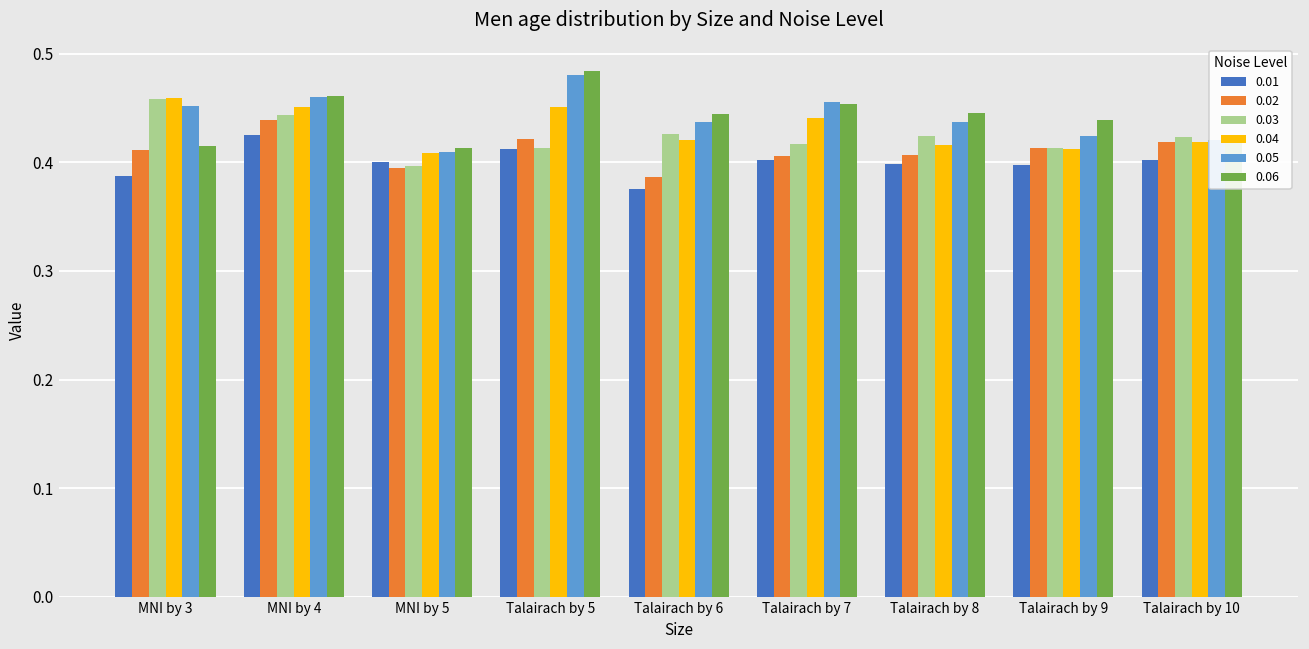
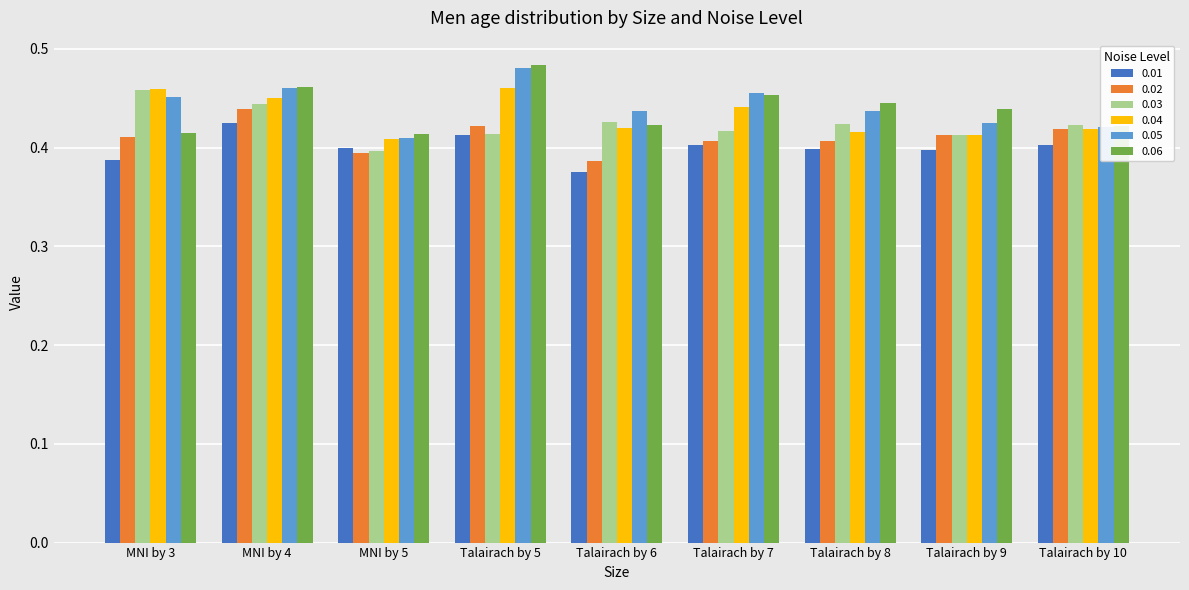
  {
    "0.02": {
      "MNI by 3": 0.41,
      "MNI by 4": 0.44,
      "MNI by 5": 0.39,
      "Talairach by 5": 0.42,
      "Talairach by 6": 0.39,
      "Talairach by 7": 0.41,
      "Talairach by 8": 0.41,
      "Talairach by 9": 0.41,
      "Talairach by 10": 0.42
    },
    "0.03": {
      "MNI by 3": 0.46,
      "MNI by 4": 0.44,
      "MNI by 5": 0.40,
      "Talairach by 5": 0.41,
      "Talairach by 6": 0.43,
      "Talairach by 7": 0.42,
      "Talairach by 8": 0.42,
      "Talairach by 9": 0.41,
      "Talairach by 10": 0.42
    },
    "0.04": {
      "MNI by 3": 0.46,
      "MNI by 4": 0.45,
      "MNI by 5": 0.41,
-     "Talairach by 5": 0.45,
+     "Talairach by 5": 0.46,
      "Talairach by 6": 0.42,
      "Talairach by 7": 0.44,
      "Talairach by 8": 0.42,
      "Talairach by 9": 0.41,
      "Talairach by 10": 0.42
    },
    "0.06": {
      "MNI by 3": 0.42,
      "MNI by 4": 0.46,
      "MNI by 5": 0.41,
      "Talairach by 5": 0.48,
-     "Talairach by 6": 0.44,
+     "Talairach by 6": 0.42,
      "Talairach by 7": 0.45,
      "Talairach by 8": 0.45,
      "Talairach by 9": 0.44
    }
  }
